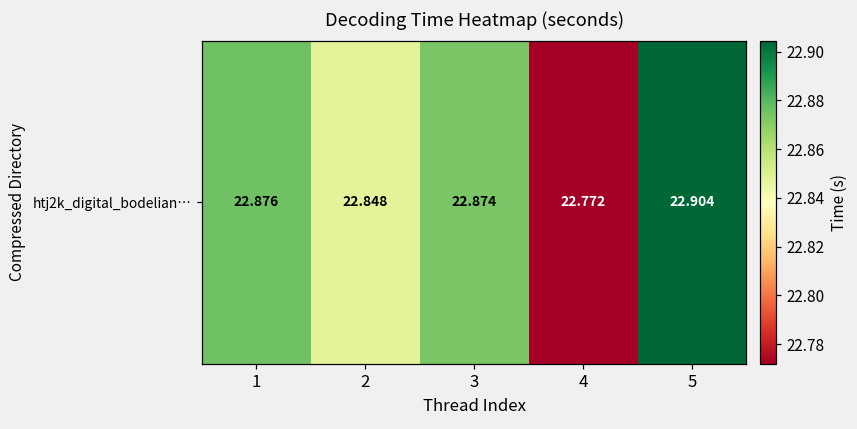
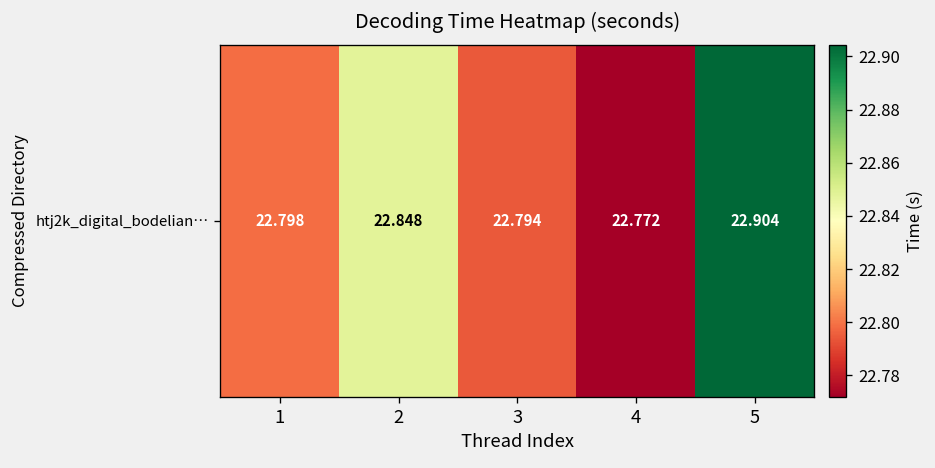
  {
    "htj2k_digital_bodelian…": {
-     "1": 22.876,
+     "1": 22.798,
      "2": 22.848,
-     "3": 22.874,
+     "3": 22.794,
      "4": 22.772,
      "5": 22.904
    }
  }
